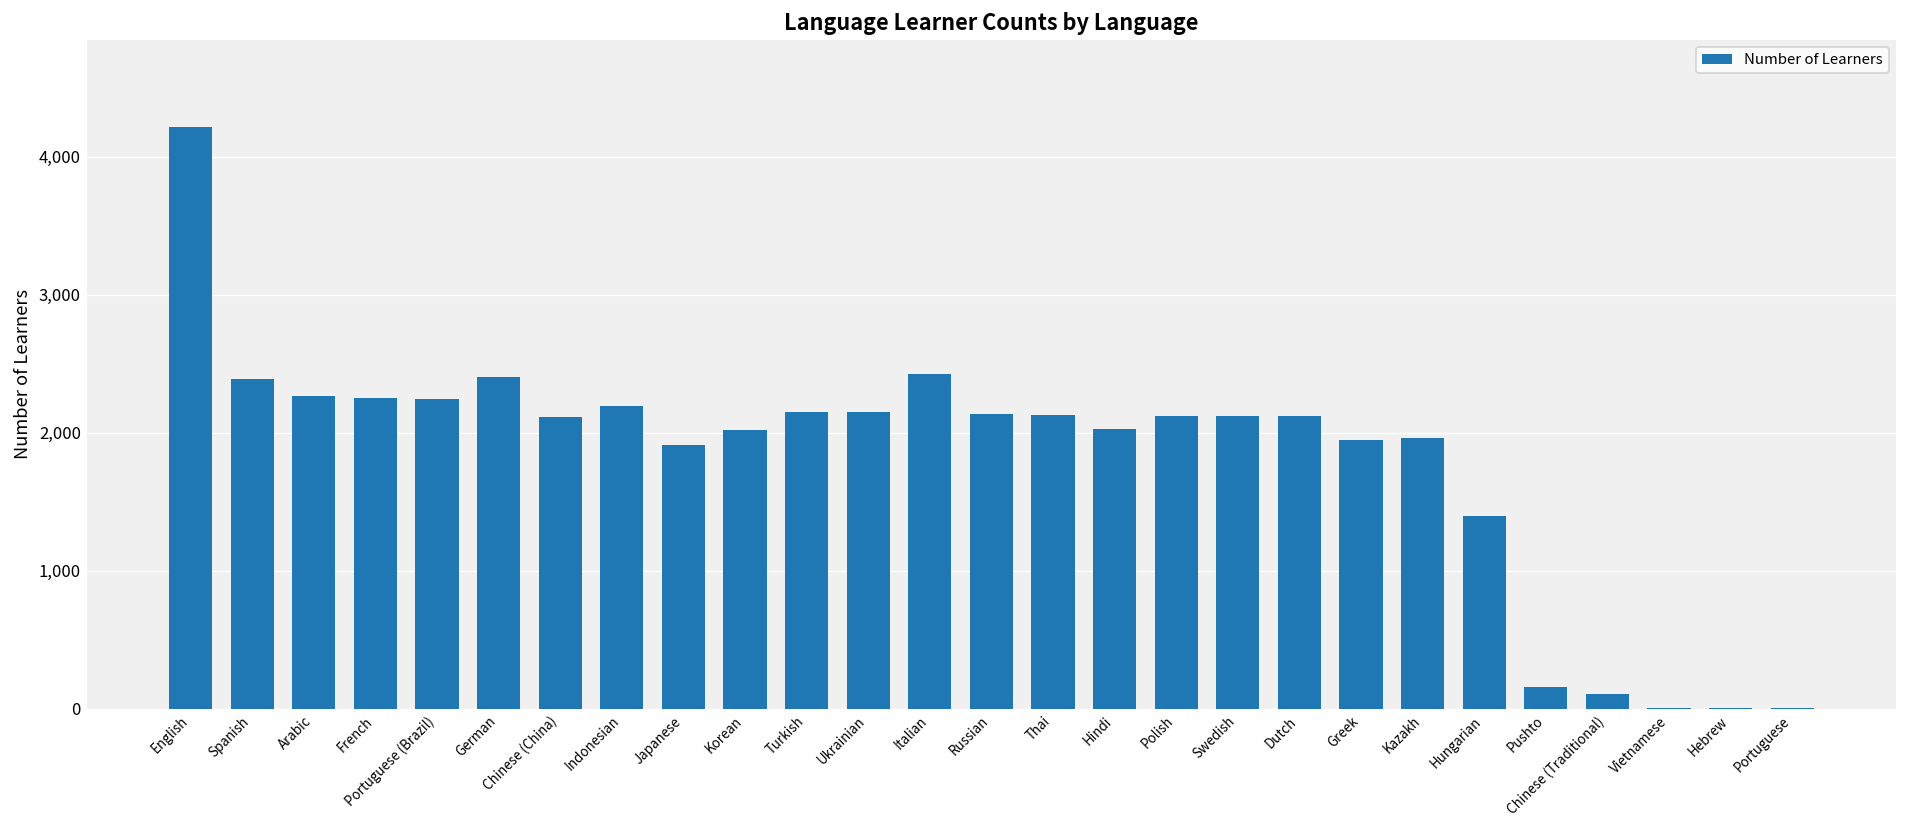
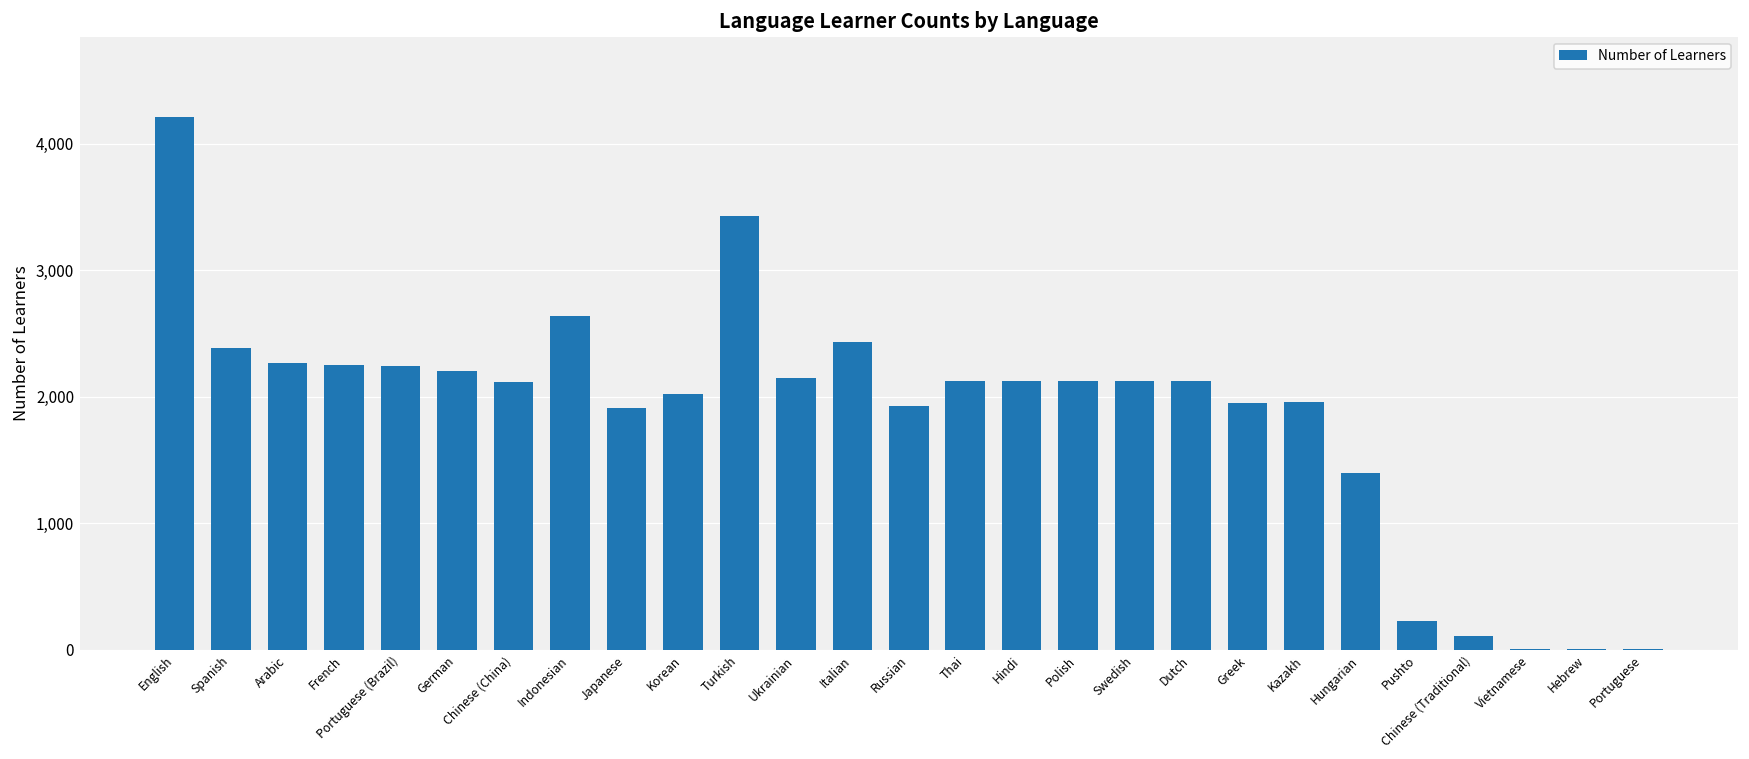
  {
    "English": "4,210",
    "Spanish": "2,390",
    "Arabic": "2,270",
    "French": "2,250",
    "Portuguese (Brazil)": "2,240",
-   "German": "2,400",
+   "German": "2,200",
    "Chinese (China)": "2,120",
-   "Indonesian": "2,200",
+   "Indonesian": "2,640",
    "Japanese": "1,910",
    "Korean": "2,020",
-   "Turkish": "2,150",
+   "Turkish": "3,430",
    "Ukrainian": "2,150",
    "Italian": "2,430",
-   "Russian": "2,140",
+   "Russian": "1,920",
    "Thai": "2,130",
-   "Hindi": "2,030",
+   "Hindi": "2,120",
    "Polish": "2,120",
    "Swedish": "2,120",
    "Dutch": "2,120",
    "Greek": "1,950",
    "Kazakh": "1,960",
    "Hungarian": "1,400",
-   "Pushto": "150",
+   "Pushto": "230",
    "Chinese (Traditional)": "110"
  }
